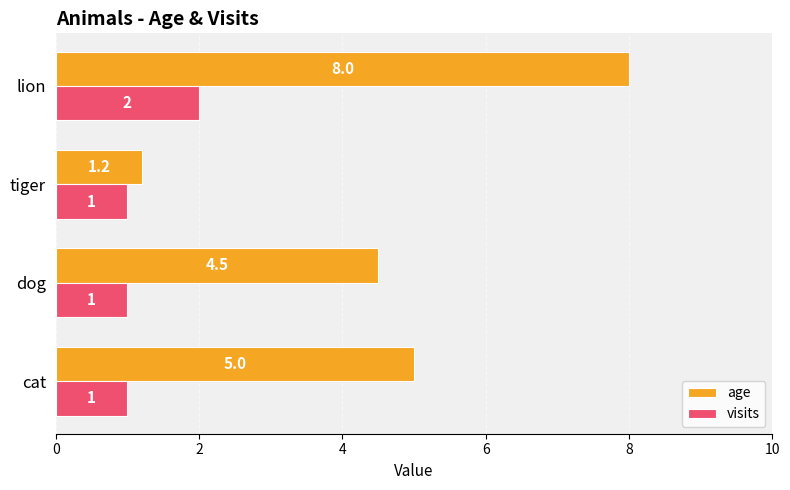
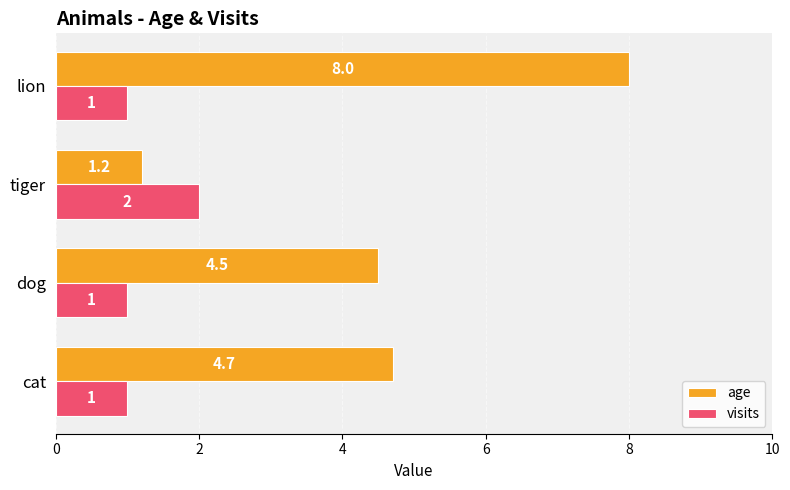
  {
    "age": {
      "lion": 8.0,
      "tiger": 1.2,
      "dog": 4.5,
-     "cat": 5.0
+     "cat": 4.7
    },
    "visits": {
-     "lion": 2,
-     "tiger": 1,
+     "lion": 1,
+     "tiger": 2,
      "dog": 1,
      "cat": 1
    }
  }
